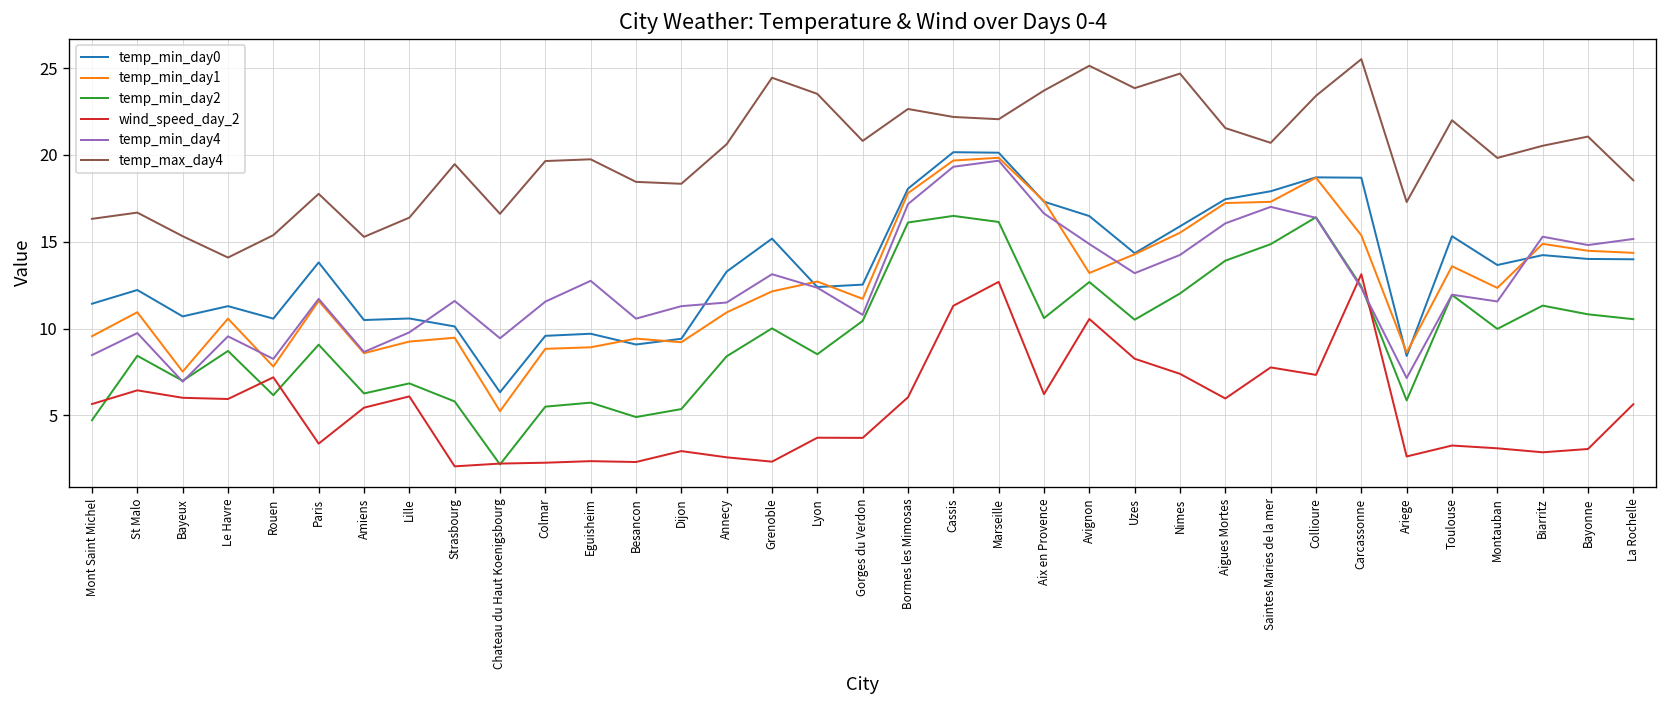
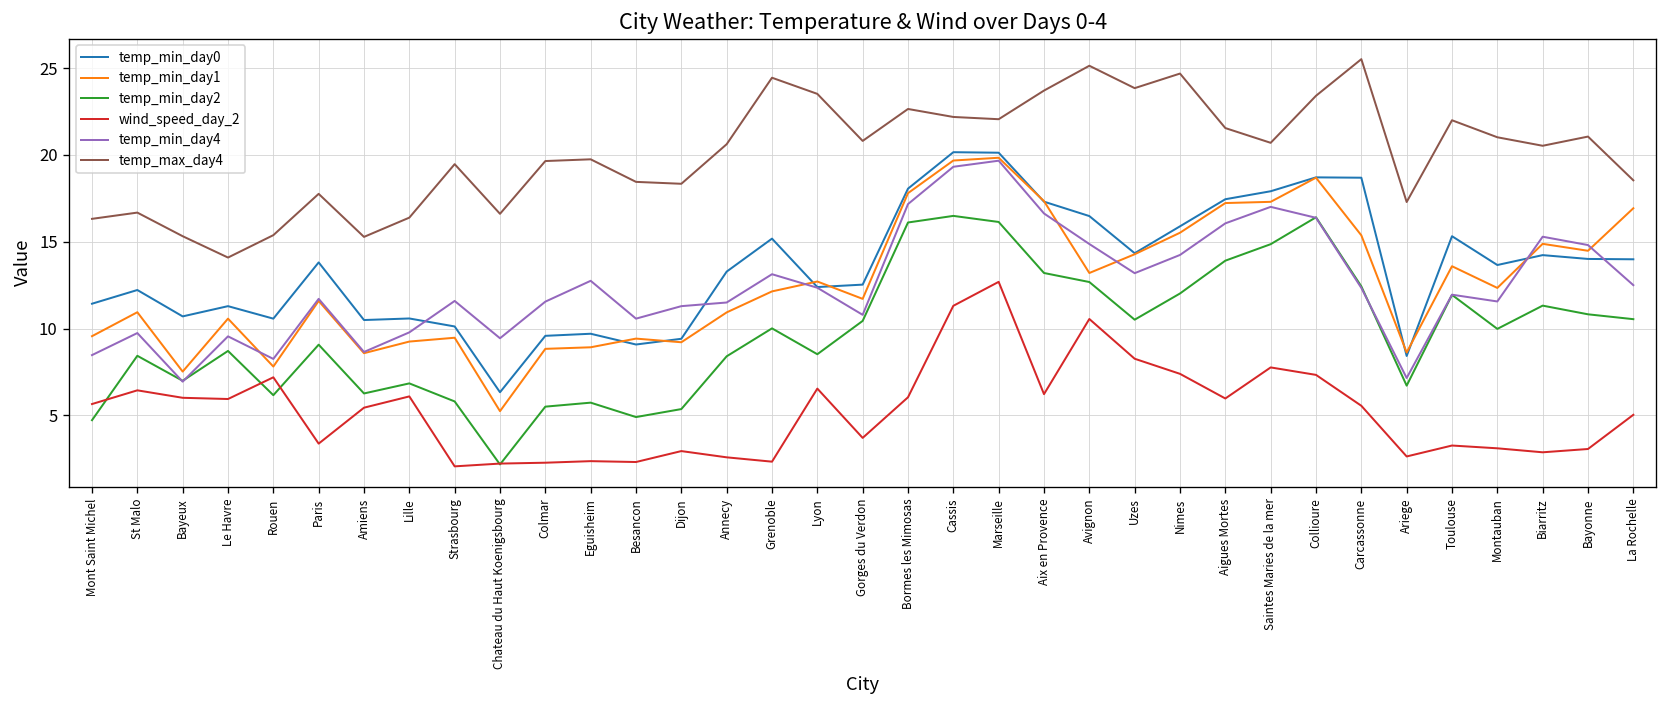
  {
    "temp_min_day0": {
      "Mont Saint Michel": 11.4,
      "St Malo": 12.2,
      "Bayeux": 10.7,
      "Le Havre": 11.3,
      "Rouen": 10.6,
      "Paris": 13.8,
      "Amiens": 10.5,
      "Lille": 10.6,
      "Strasbourg": 10.1,
      "Chateau du Haut Koenigsbourg": 6.3,
      "Colmar": 9.6,
      "Eguisheim": 9.7,
      "Besancon": 9.1,
      "Dijon": 9.4,
      "Annecy": 13.3,
      "Grenoble": 15.2,
      "Gorges du Verdon": 12.5,
      "Bormes les Mimosas": 18.1,
      "Cassis": 20.2,
      "Marseille": 20.1,
      "Avignon": 16.5,
      "Nimes": 15.9,
      "Aigues Mortes": 17.5,
      "Saintes Maries de la mer": 17.9,
      "Carcassonne": 18.7,
      "Ariege": 8.4,
      "Toulouse": 15.3,
      "Montauban": 13.7,
      "Biarritz": 14.2,
      "Bayonne": 14.0,
      "La Rochelle": 14.0
    },
    "temp_min_day1": {
      "Mont Saint Michel": 9.6,
      "St Malo": 10.9,
      "Bayeux": 7.5,
      "Le Havre": 10.6,
      "Rouen": 7.8,
      "Lille": 9.3,
      "Strasbourg": 9.5,
      "Chateau du Haut Koenigsbourg": 5.2,
      "Colmar": 8.8,
      "Eguisheim": 8.9,
      "Besancon": 9.4,
      "Dijon": 9.2,
      "Annecy": 10.9,
      "Grenoble": 12.1,
      "Lyon": 12.7,
      "Gorges du Verdon": 11.7,
      "Bormes les Mimosas": 17.8,
      "Cassis": 19.7,
      "Avignon": 13.2,
      "Nimes": 15.5,
      "Aigues Mortes": 17.2,
      "Saintes Maries de la mer": 17.3,
      "Carcassonne": 15.4,
      "Ariege": 8.6,
      "Toulouse": 13.6,
      "Montauban": 12.3,
      "Biarritz": 14.9,
      "Bayonne": 14.5,
-     "La Rochelle": 14.4
+     "La Rochelle": 16.9
    },
    "temp_min_day2": {
      "Mont Saint Michel": 4.7,
      "St Malo": 8.4,
      "Le Havre": 8.7,
      "Rouen": 6.2,
      "Paris": 9.1,
      "Amiens": 6.3,
      "Lille": 6.8,
      "Strasbourg": 5.8,
      "Colmar": 5.5,
      "Eguisheim": 5.7,
      "Besancon": 4.9,
      "Dijon": 5.4,
      "Annecy": 8.4,
      "Grenoble": 10.0,
      "Lyon": 8.5,
      "Gorges du Verdon": 10.4,
      "Bormes les Mimosas": 16.1,
      "Cassis": 16.5,
      "Marseille": 16.1,
-     "Aix en Provence": 10.6,
+     "Aix en Provence": 13.2,
      "Avignon": 12.7,
      "Uzes": 10.5,
      "Nimes": 12.0,
      "Aigues Mortes": 13.9,
      "Saintes Maries de la mer": 14.9,
-     "Ariege": 5.9,
+     "Ariege": 6.7,
      "Montauban": 10.0,
      "Biarritz": 11.3,
      "Bayonne": 10.8,
      "La Rochelle": 10.5
    },
    "wind_speed_day_2": {
      "Mont Saint Michel": 5.7,
      "St Malo": 6.4,
      "Bayeux": 6.0,
      "Le Havre": 5.9,
      "Rouen": 7.2,
      "Paris": 3.4,
      "Amiens": 5.4,
      "Lille": 6.1,
      "Strasbourg": 2.1,
      "Colmar": 2.3,
      "Eguisheim": 2.4,
      "Besancon": 2.3,
      "Dijon": 2.9,
      "Annecy": 2.6,
      "Grenoble": 2.3,
-     "Lyon": 3.7,
+     "Lyon": 6.5,
      "Gorges du Verdon": 3.7,
      "Bormes les Mimosas": 6.0,
      "Cassis": 11.3,
      "Marseille": 12.7,
      "Aix en Provence": 6.2,
      "Avignon": 10.6,
      "Uzes": 8.3,
      "Nimes": 7.4,
      "Aigues Mortes": 6.0,
      "Saintes Maries de la mer": 7.8,
      "Collioure": 7.3,
-     "Carcassonne": 13.1,
+     "Carcassonne": 5.6,
      "Ariege": 2.6,
      "Toulouse": 3.3,
      "Montauban": 3.1,
      "Biarritz": 2.9,
      "Bayonne": 3.1,
-     "La Rochelle": 5.6
+     "La Rochelle": 5.0
    },
    "temp_min_day4": {
      "Mont Saint Michel": 8.5,
      "St Malo": 9.7,
      "Le Havre": 9.6,
      "Rouen": 8.3,
      "Lille": 9.8,
      "Strasbourg": 11.6,
      "Chateau du Haut Koenigsbourg": 9.4,
      "Colmar": 11.6,
      "Eguisheim": 12.8,
      "Besancon": 10.6,
      "Dijon": 11.3,
      "Annecy": 11.5,
      "Grenoble": 13.1,
      "Gorges du Verdon": 10.8,
      "Bormes les Mimosas": 17.2,
      "Cassis": 19.3,
      "Aix en Provence": 16.6,
      "Avignon": 14.9,
      "Uzes": 13.2,
      "Nimes": 14.2,
      "Aigues Mortes": 16.1,
      "Saintes Maries de la mer": 17.0,
      "Ariege": 7.2,
      "Montauban": 11.6,
      "Biarritz": 15.3,
      "Bayonne": 14.8,
-     "La Rochelle": 15.2
+     "La Rochelle": 12.5
    },
    "temp_max_day4": {
      "Mont Saint Michel": 16.3,
      "St Malo": 16.7,
      "Bayeux": 15.3,
      "Le Havre": 14.1,
      "Rouen": 15.4,
      "Paris": 17.8,
      "Amiens": 15.3,
      "Lille": 16.4,
      "Strasbourg": 19.5,
      "Chateau du Haut Koenigsbourg": 16.6,
      "Colmar": 19.7,
      "Eguisheim": 19.8,
      "Besancon": 18.5,
      "Dijon": 18.3,
      "Annecy": 20.6,
      "Grenoble": 24.5,
      "Lyon": 23.5,
      "Gorges du Verdon": 20.8,
      "Bormes les Mimosas": 22.7,
      "Cassis": 22.2,
      "Marseille": 22.1,
      "Aix en Provence": 23.7,
      "Avignon": 25.1,
      "Uzes": 23.9,
      "Nimes": 24.7,
      "Aigues Mortes": 21.6,
      "Saintes Maries de la mer": 20.7,
      "Collioure": 23.4,
      "Carcassonne": 25.5,
      "Ariege": 17.3,
      "Toulouse": 22.0,
-     "Montauban": 19.8,
+     "Montauban": 21.0,
      "Biarritz": 20.5,
      "Bayonne": 21.1,
      "La Rochelle": 18.5
    }
  }
